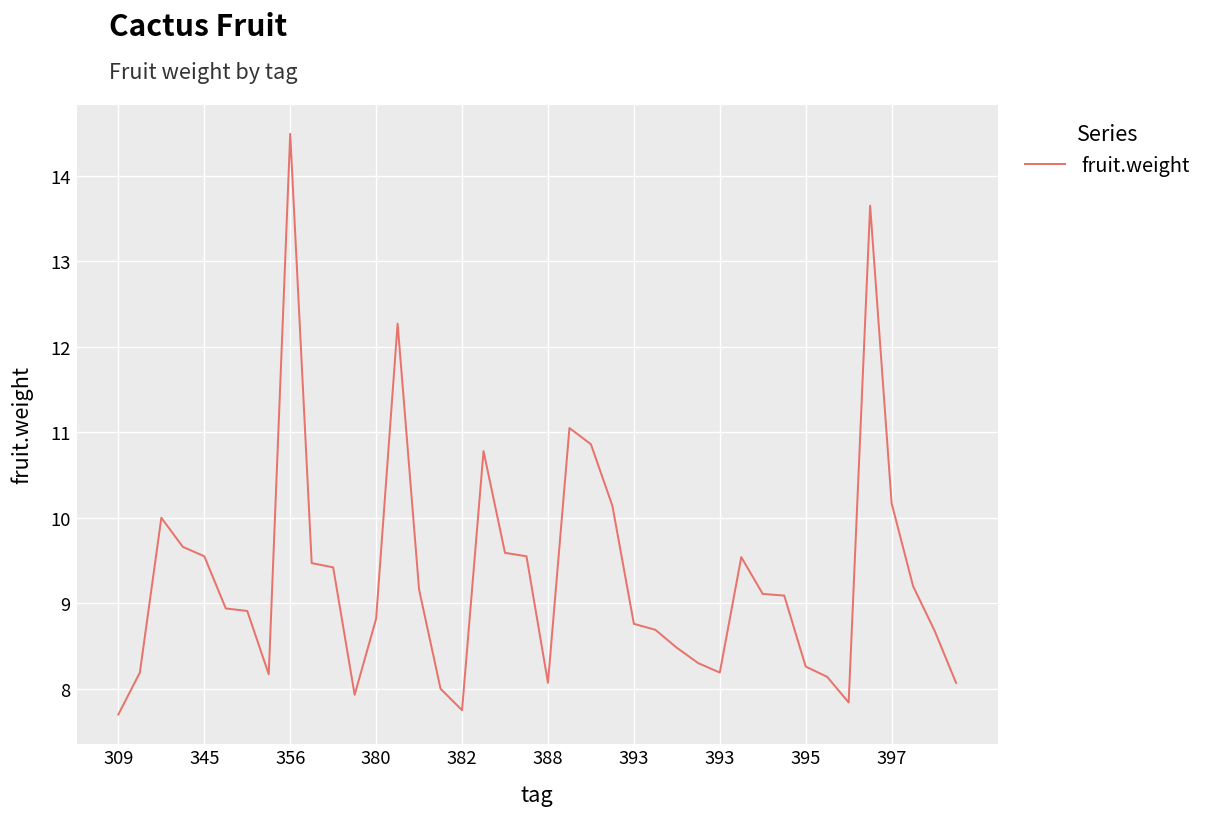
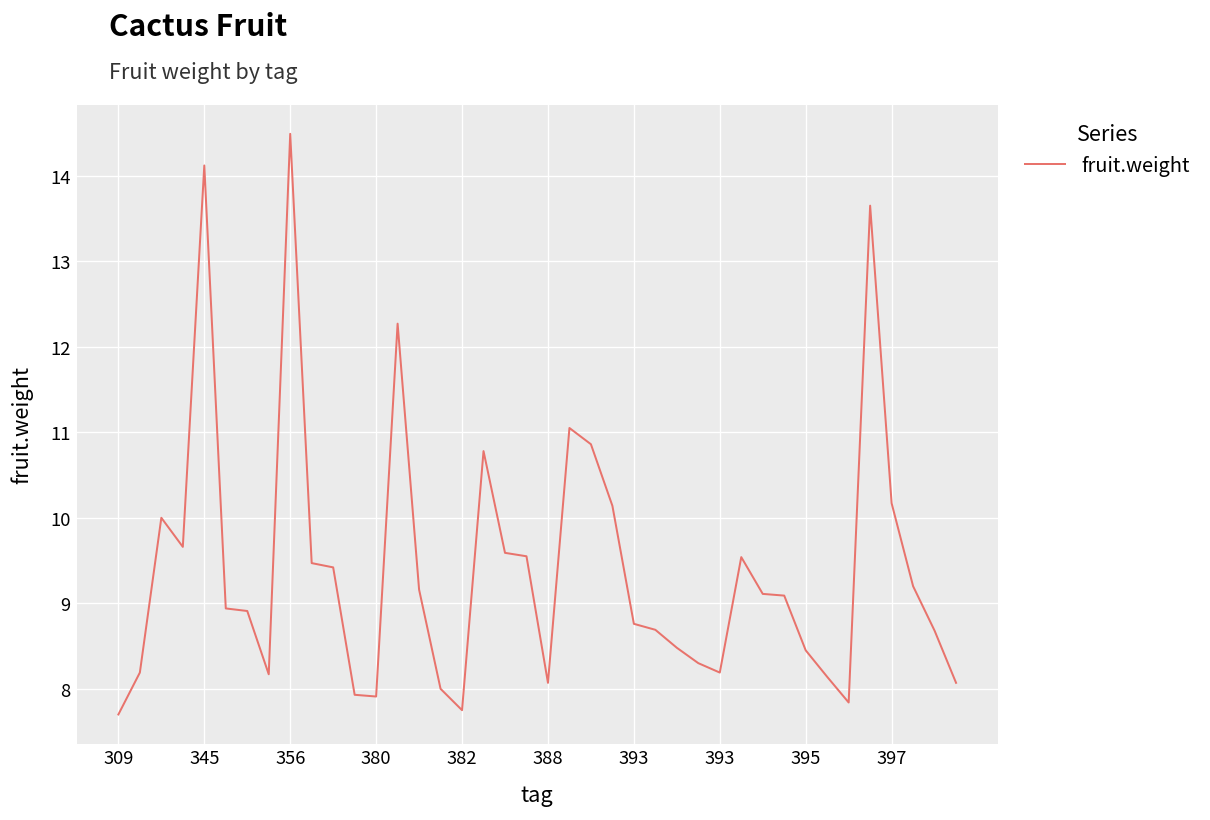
  {
    "309": 7.7,
-   "345": 9.6,
+   "345": 14.1,
    "356": 14.5,
-   "380": 8.8,
+   "380": 7.9,
    "382": 7.8,
    "388": 8.1,
-   "395": 8.3,
+   "395": 8.5,
    "397": 10.2
  }
